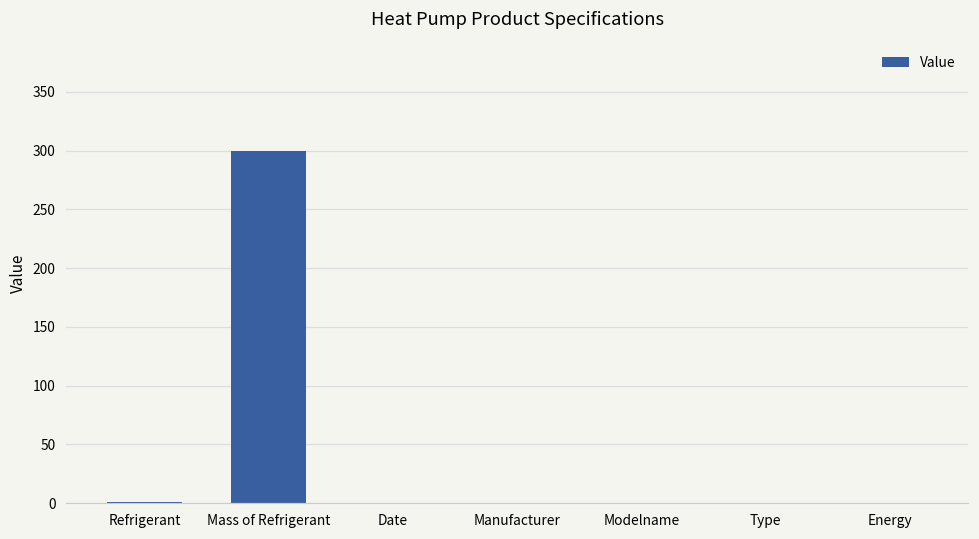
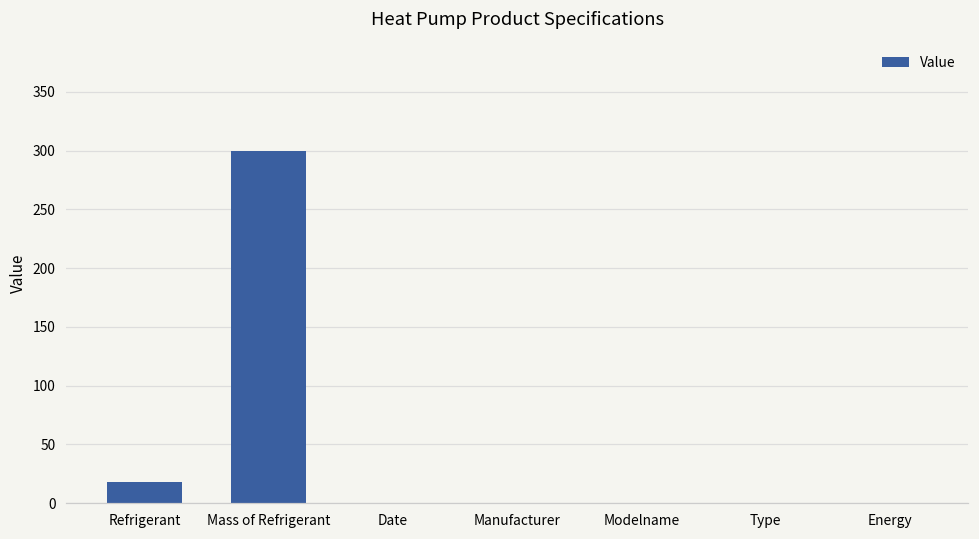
  {
-   "Refrigerant": 1,
+   "Refrigerant": 18,
    "Mass of Refrigerant": 300,
    "Date": 0,
    "Manufacturer": 0,
    "Modelname": 0,
    "Type": 0,
    "Energy": 0
  }
